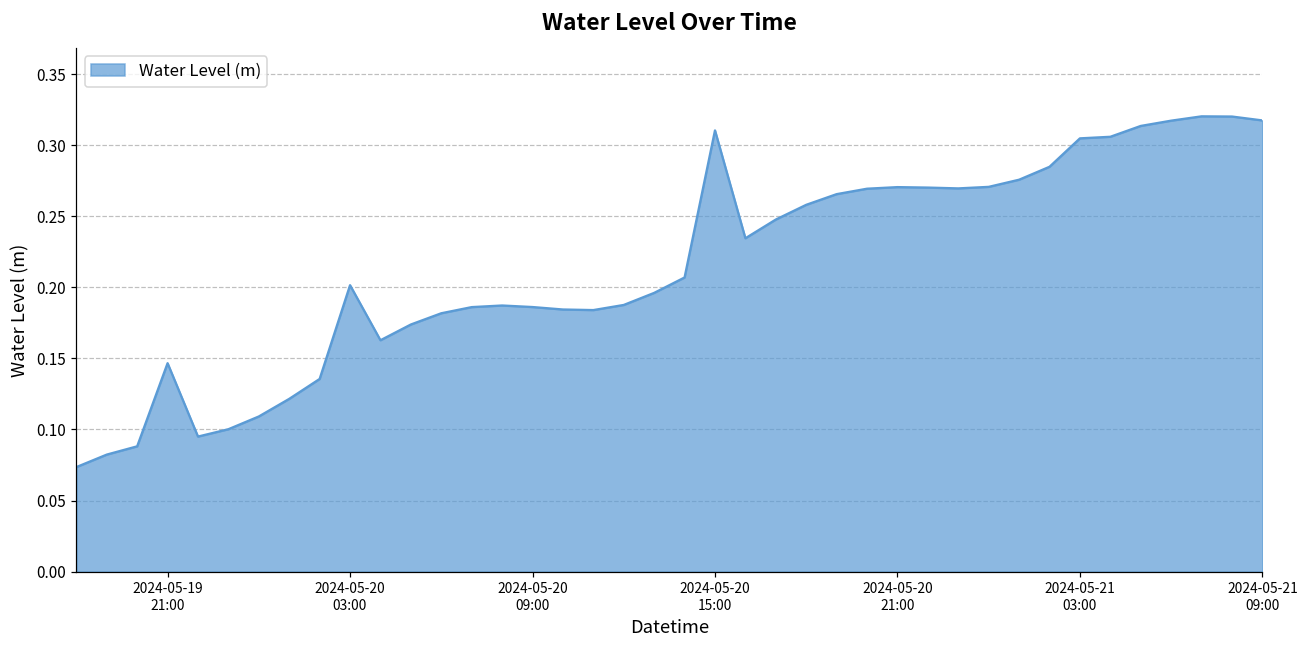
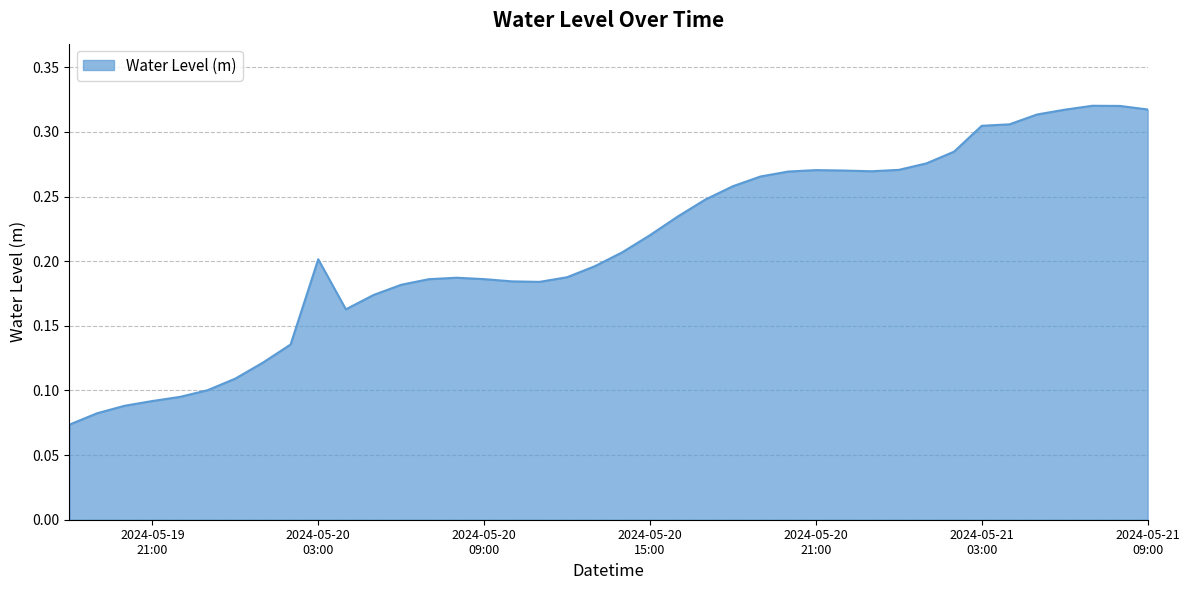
  {
-   "2024-05-19 21:00": 0.147,
+   "2024-05-19 21:00": 0.092,
    "2024-05-20 03:00": 0.201,
    "2024-05-20 09:00": 0.186,
-   "2024-05-20 15:00": 0.310,
+   "2024-05-20 15:00": 0.220,
    "2024-05-20 21:00": 0.270,
    "2024-05-21 03:00": 0.305,
    "2024-05-21 09:00": 0.317
  }
